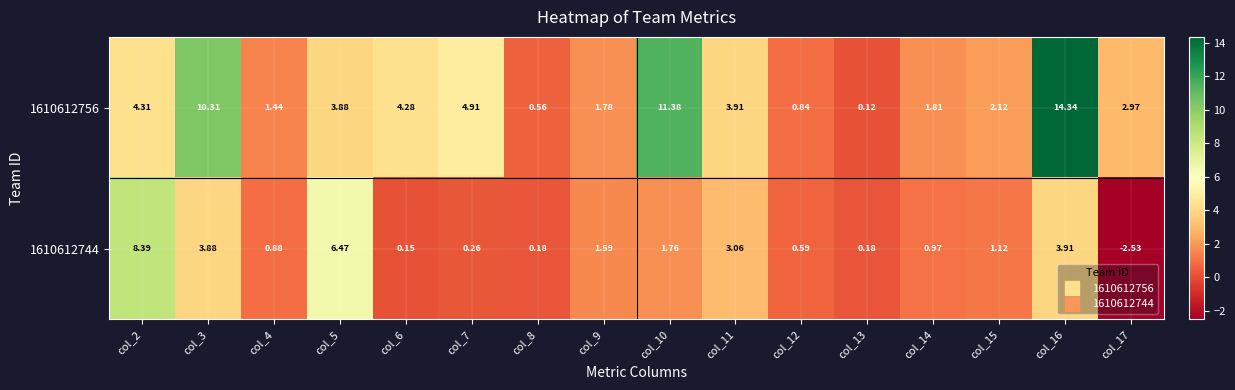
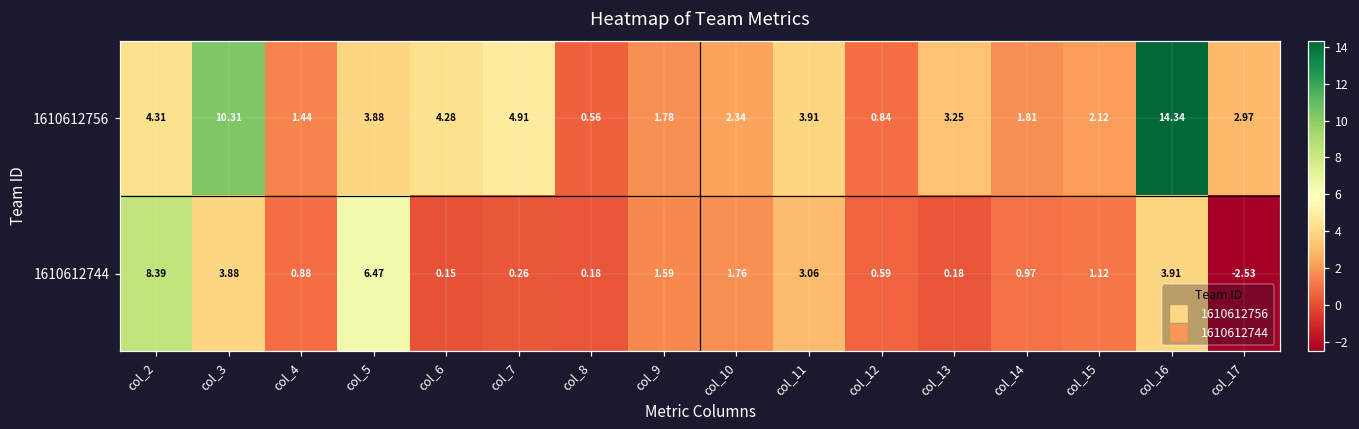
  {
    "1610612756": {
      "col_2": 4.31,
      "col_3": 10.31,
      "col_4": 1.44,
      "col_5": 3.88,
      "col_6": 4.28,
      "col_7": 4.91,
      "col_8": 0.56,
      "col_9": 1.78,
-     "col_10": 11.38,
+     "col_10": 2.34,
      "col_11": 3.91,
      "col_12": 0.84,
-     "col_13": 0.12,
+     "col_13": 3.25,
      "col_14": 1.81,
      "col_15": 2.12,
      "col_16": 14.34,
      "col_17": 2.97
    },
    "1610612744": {
      "col_2": 8.39,
      "col_3": 3.88,
      "col_4": 0.88,
      "col_5": 6.47,
      "col_6": 0.15,
      "col_7": 0.26,
      "col_8": 0.18,
      "col_9": 1.59,
      "col_10": 1.76,
      "col_11": 3.06,
      "col_12": 0.59,
      "col_13": 0.18,
      "col_14": 0.97,
      "col_15": 1.12,
      "col_16": 3.91,
      "col_17": -2.53
    }
  }
